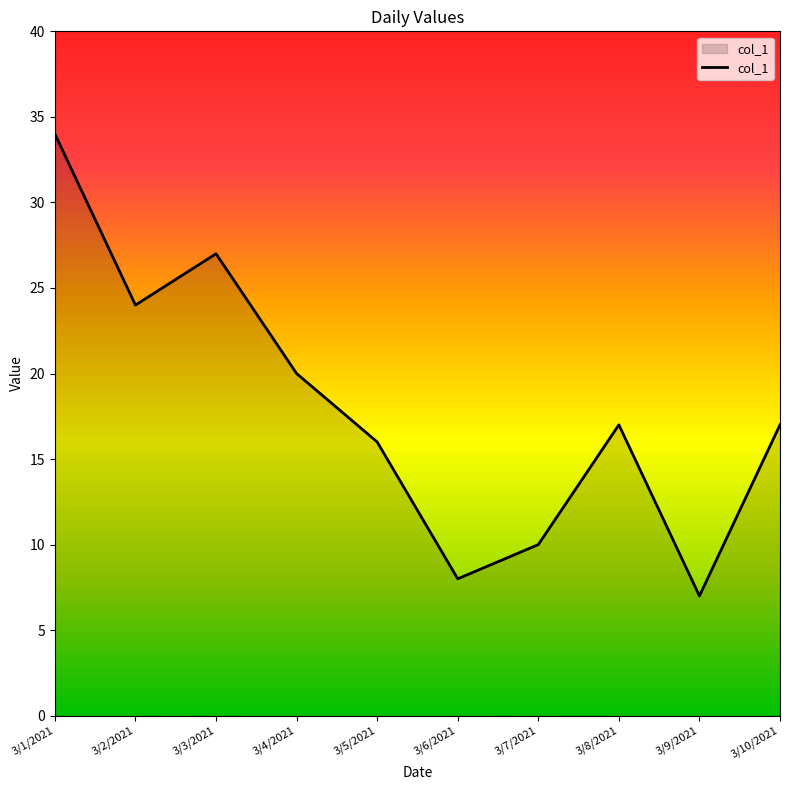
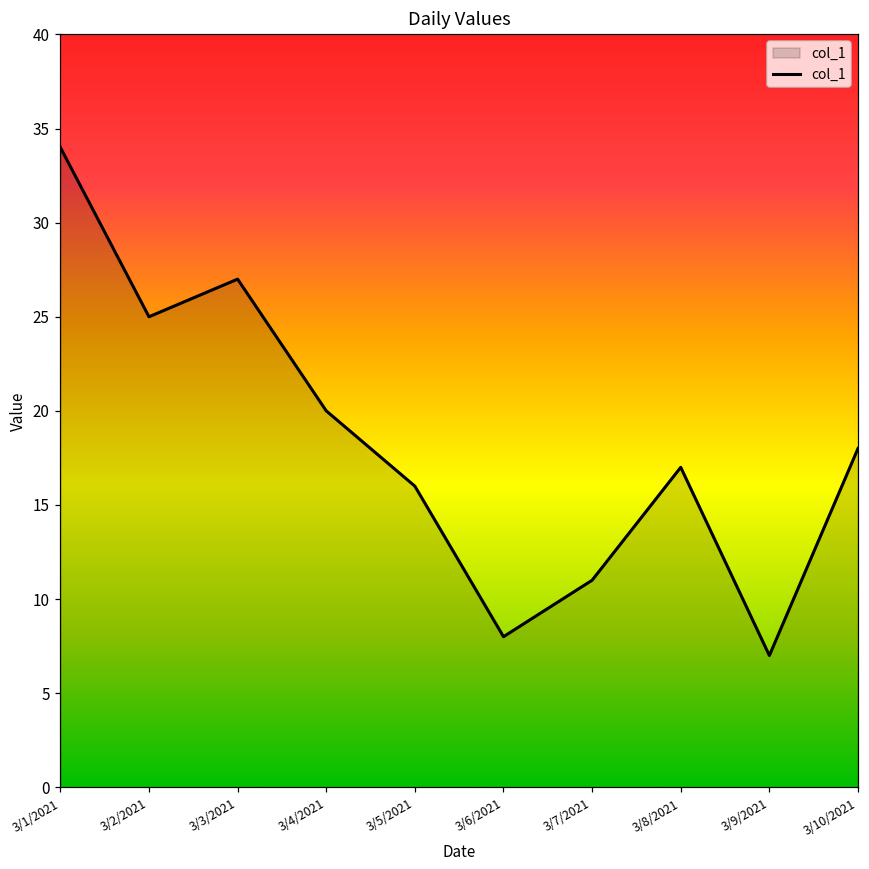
  {
    "3/1/2021": 34,
-   "3/2/2021": 24,
+   "3/2/2021": 25,
    "3/3/2021": 27,
    "3/4/2021": 20,
    "3/5/2021": 16,
    "3/6/2021": 8,
-   "3/7/2021": 10,
+   "3/7/2021": 11,
    "3/8/2021": 17,
    "3/9/2021": 7,
-   "3/10/2021": 17
+   "3/10/2021": 18
  }
